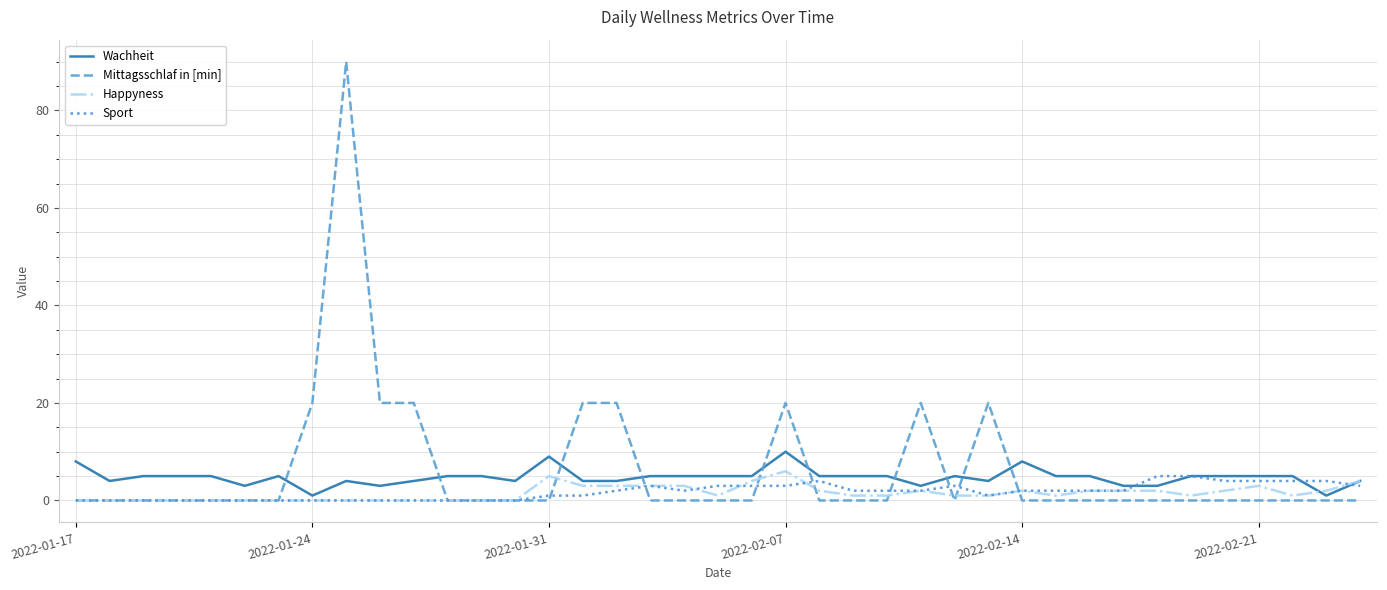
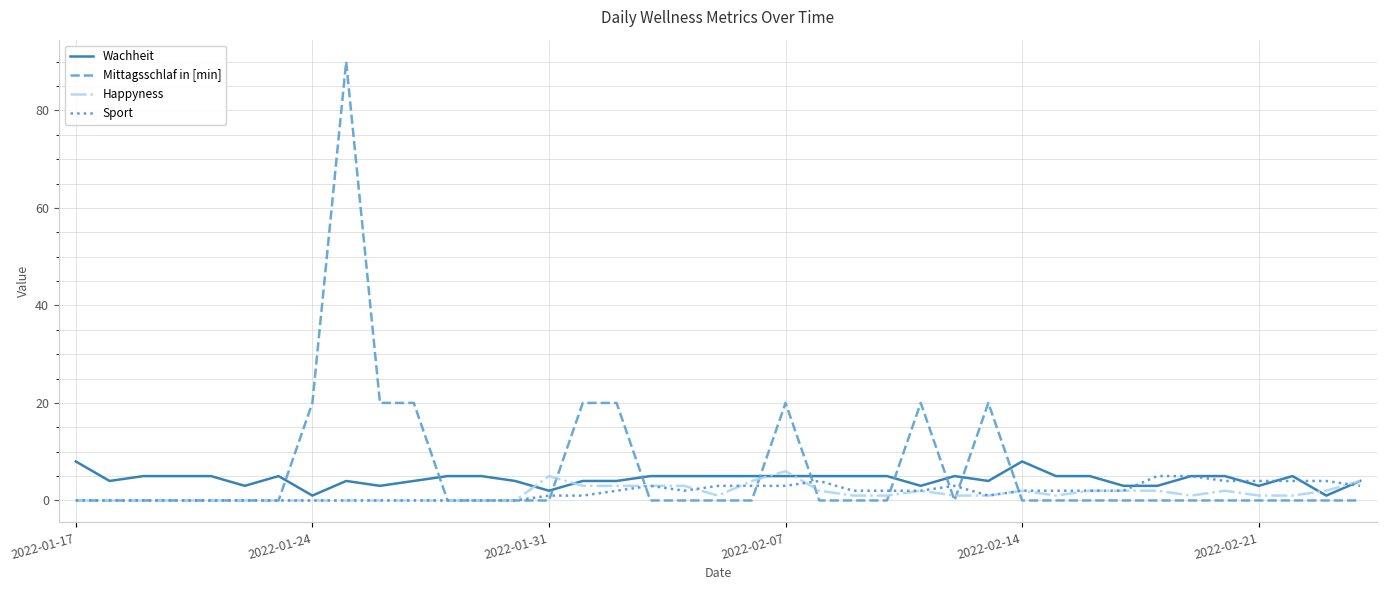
  {
    "Wachheit": {
      "2022-01-17": 8,
      "2022-01-24": 1,
-     "2022-01-31": 9,
-     "2022-02-07": 10,
+     "2022-01-31": 2,
+     "2022-02-07": 5,
      "2022-02-14": 8,
-     "2022-02-21": 5
+     "2022-02-21": 3
    },
    "Happyness": {
      "2022-01-31": 5,
      "2022-02-07": 6,
-     "2022-02-21": 3
+     "2022-02-21": 1
    }
  }
